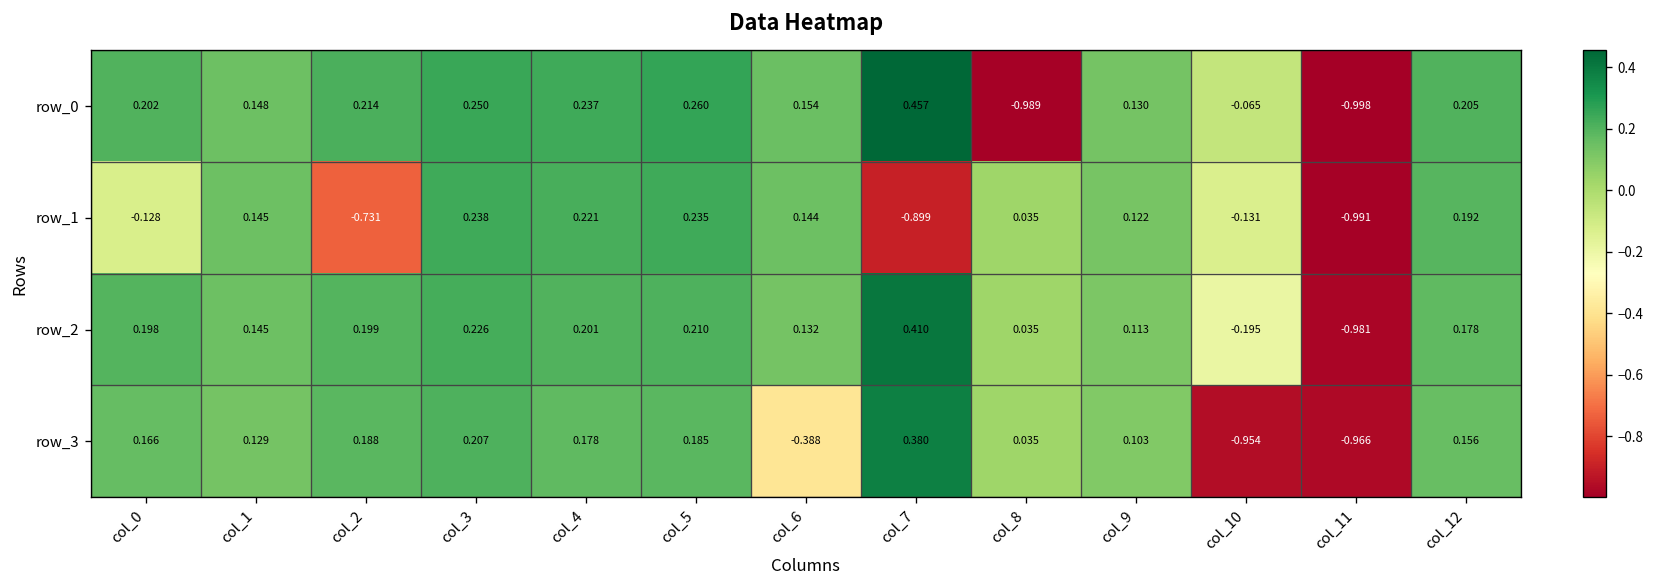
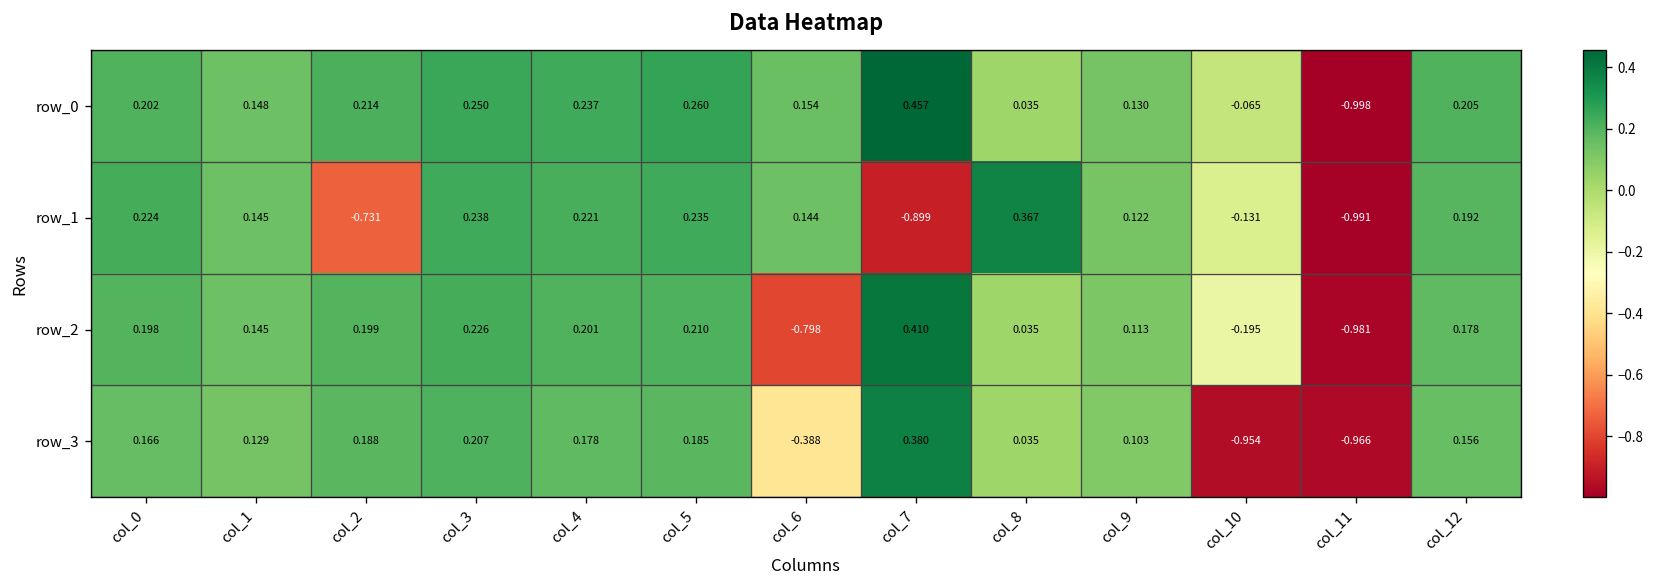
  {
    "row_0": {
      "col_0": 0.202,
      "col_1": 0.148,
      "col_2": 0.214,
      "col_3": 0.250,
      "col_4": 0.237,
      "col_5": 0.260,
      "col_6": 0.154,
      "col_7": 0.457,
-     "col_8": -0.989,
+     "col_8": 0.035,
      "col_9": 0.130,
      "col_10": -0.065,
      "col_11": -0.998,
      "col_12": 0.205
    },
    "row_1": {
-     "col_0": -0.128,
+     "col_0": 0.224,
      "col_1": 0.145,
      "col_2": -0.731,
      "col_3": 0.238,
      "col_4": 0.221,
      "col_5": 0.235,
      "col_6": 0.144,
      "col_7": -0.899,
-     "col_8": 0.035,
+     "col_8": 0.367,
      "col_9": 0.122,
      "col_10": -0.131,
      "col_11": -0.991,
      "col_12": 0.192
    },
    "row_2": {
      "col_0": 0.198,
      "col_1": 0.145,
      "col_2": 0.199,
      "col_3": 0.226,
      "col_4": 0.201,
      "col_5": 0.210,
-     "col_6": 0.132,
+     "col_6": -0.798,
      "col_7": 0.410,
      "col_8": 0.035,
      "col_9": 0.113,
      "col_10": -0.195,
      "col_11": -0.981,
      "col_12": 0.178
    },
    "row_3": {
      "col_0": 0.166,
      "col_1": 0.129,
      "col_2": 0.188,
      "col_3": 0.207,
      "col_4": 0.178,
      "col_5": 0.185,
      "col_6": -0.388,
      "col_7": 0.380,
      "col_8": 0.035,
      "col_9": 0.103,
      "col_10": -0.954,
      "col_11": -0.966,
      "col_12": 0.156
    }
  }
